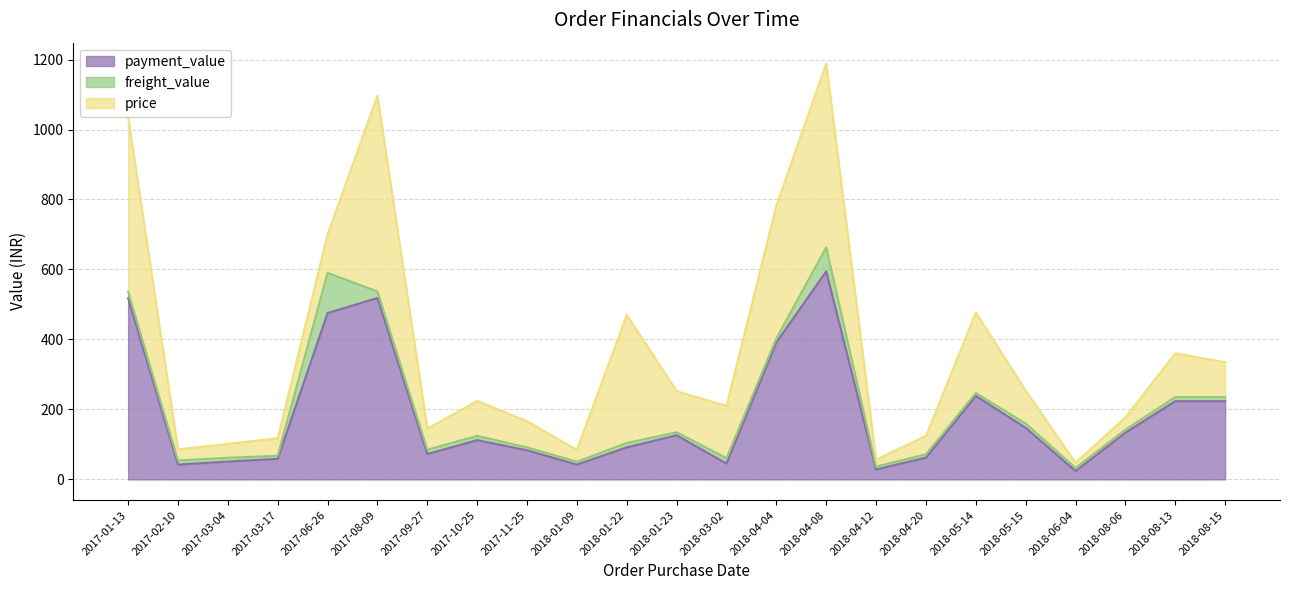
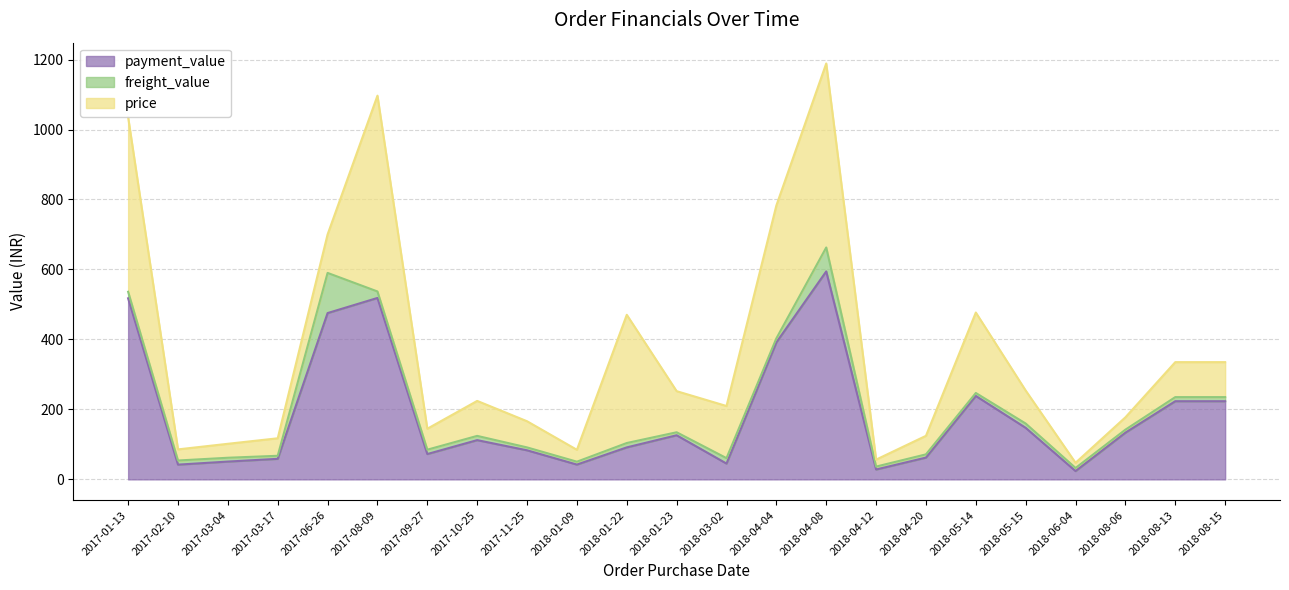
  {
    "payment_value": {
      "2017-01-13": 520,
      "2017-02-10": 40,
      "2017-03-04": 50,
      "2017-03-17": 60,
      "2017-06-26": 480,
      "2017-08-09": 520,
      "2017-09-27": 70,
      "2017-10-25": 110,
      "2017-11-25": 80,
      "2018-01-09": 40,
      "2018-01-22": 90,
      "2018-01-23": 130,
      "2018-03-02": 50,
      "2018-04-04": 390,
      "2018-04-08": 590,
      "2018-04-12": 30,
      "2018-04-20": 60,
      "2018-05-14": 240,
      "2018-05-15": 150,
      "2018-06-04": 20,
      "2018-08-06": 130,
      "2018-08-13": 220,
      "2018-08-15": 220
    },
    "freight_value": {
      "2017-01-13": 20,
      "2017-02-10": 10,
      "2017-03-04": 10,
      "2017-03-17": 10,
      "2017-06-26": 110,
      "2017-08-09": 20,
      "2017-09-27": 10,
      "2017-10-25": 10,
      "2017-11-25": 10,
      "2018-01-09": 10,
      "2018-01-22": 10,
      "2018-01-23": 10,
      "2018-03-02": 20,
      "2018-04-04": 10,
      "2018-04-08": 70,
      "2018-04-12": 10,
      "2018-04-20": 10,
      "2018-05-14": 10,
      "2018-05-15": 10,
      "2018-06-04": 10,
      "2018-08-06": 10,
      "2018-08-13": 10,
      "2018-08-15": 10
    },
    "price": {
      "2017-01-13": 500,
      "2017-02-10": 30,
      "2017-03-04": 40,
      "2017-03-17": 50,
      "2017-06-26": 110,
      "2017-08-09": 560,
      "2017-09-27": 60,
      "2017-10-25": 100,
      "2017-11-25": 70,
      "2018-01-09": 30,
      "2018-01-22": 370,
      "2018-01-23": 120,
      "2018-03-02": 150,
      "2018-04-04": 380,
      "2018-04-08": 530,
      "2018-04-12": 20,
      "2018-04-20": 50,
      "2018-05-14": 230,
      "2018-05-15": 90,
      "2018-06-04": 10,
      "2018-08-06": 40,
-     "2018-08-13": 130,
+     "2018-08-13": 100,
      "2018-08-15": 100
    }
  }
